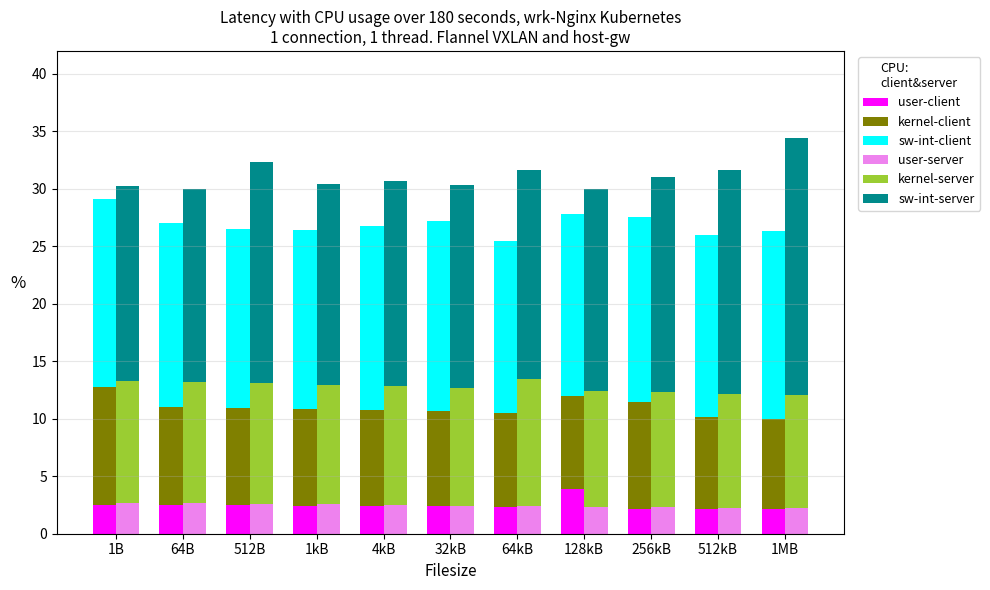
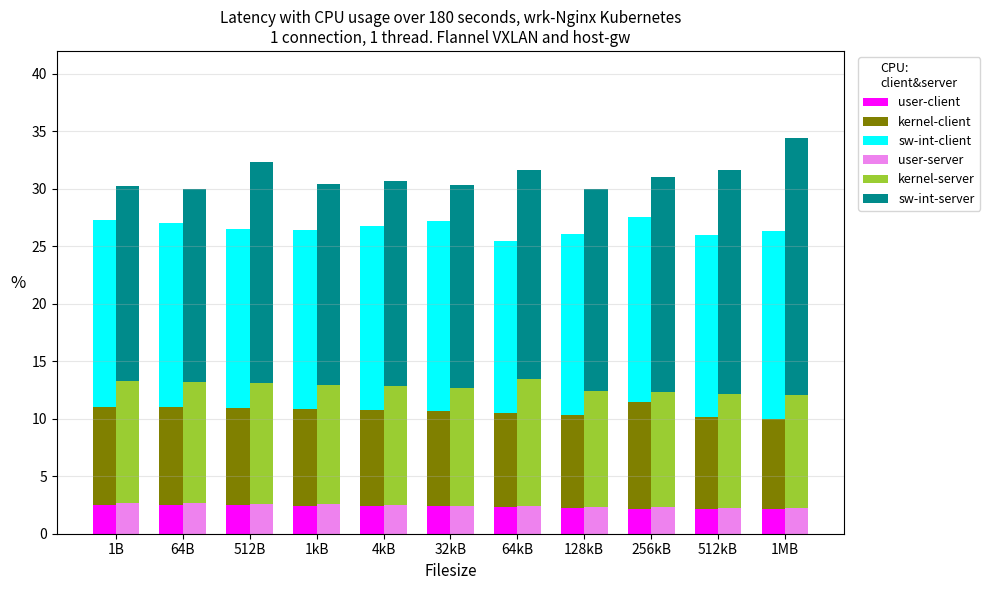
  {
    "user-client": {
      "1B": 2.5,
      "64B": 2.5,
      "512B": 2.5,
      "1kB": 2.5,
      "4kB": 2.4,
      "32kB": 2.4,
      "64kB": 2.3,
-     "128kB": 3.9,
+     "128kB": 2.2,
      "256kB": 2.2,
      "512kB": 2.2,
      "1MB": 2.1
    },
    "kernel-client": {
-     "1B": 10.3,
+     "1B": 8.5,
      "64B": 8.5,
      "512B": 8.5,
      "1kB": 8.4,
      "4kB": 8.4,
      "32kB": 8.3,
      "64kB": 8.2,
      "128kB": 8.1,
      "256kB": 9.3,
      "512kB": 8.0,
      "1MB": 7.9
    },
    "sw-int-client": {
      "1B": 16.3,
      "64B": 16.0,
      "512B": 15.6,
      "1kB": 15.6,
      "4kB": 16.0,
      "32kB": 16.5,
      "64kB": 15.0,
      "128kB": 15.8,
      "256kB": 16.1,
      "512kB": 15.9,
      "1MB": 16.3
    },
    "user-server": {
      "1B": 2.7,
      "64B": 2.7,
      "512B": 2.6,
      "1kB": 2.6,
      "4kB": 2.5,
      "32kB": 2.5,
      "64kB": 2.4,
      "128kB": 2.4,
      "256kB": 2.3,
      "512kB": 2.3,
      "1MB": 2.2
    },
    "kernel-server": {
      "1B": 10.6,
      "64B": 10.6,
      "512B": 10.5,
      "1kB": 10.4,
      "4kB": 10.3,
      "32kB": 10.2,
      "64kB": 11.1,
      "128kB": 10.1,
      "256kB": 10.0,
      "512kB": 9.9,
      "1MB": 9.8
    },
    "sw-int-server": {
      "1B": 16.9,
      "64B": 16.8,
      "512B": 19.3,
      "1kB": 17.5,
      "4kB": 17.9,
      "32kB": 17.6,
      "64kB": 18.2,
      "128kB": 17.6,
      "256kB": 18.7,
      "512kB": 19.4,
      "1MB": 22.4
    }
  }
